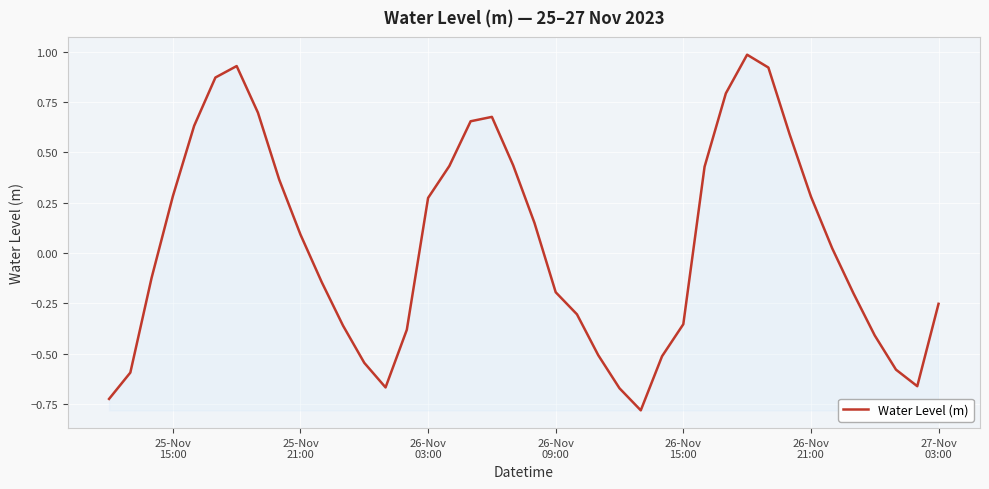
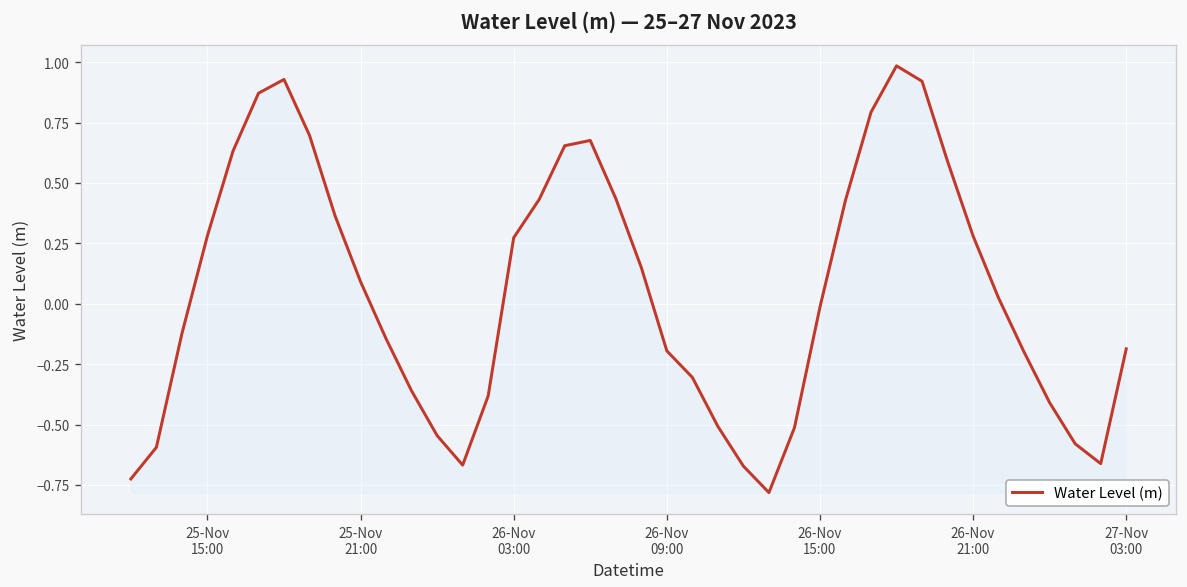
  {
    "25-Nov 15:00": 0.28,
    "25-Nov 21:00": 0.09,
    "26-Nov 03:00": 0.27,
    "26-Nov 09:00": -0.20,
-   "26-Nov 15:00": -0.35,
+   "26-Nov 15:00": -0.01,
    "26-Nov 21:00": 0.28,
-   "27-Nov 03:00": -0.25
+   "27-Nov 03:00": -0.19
  }
